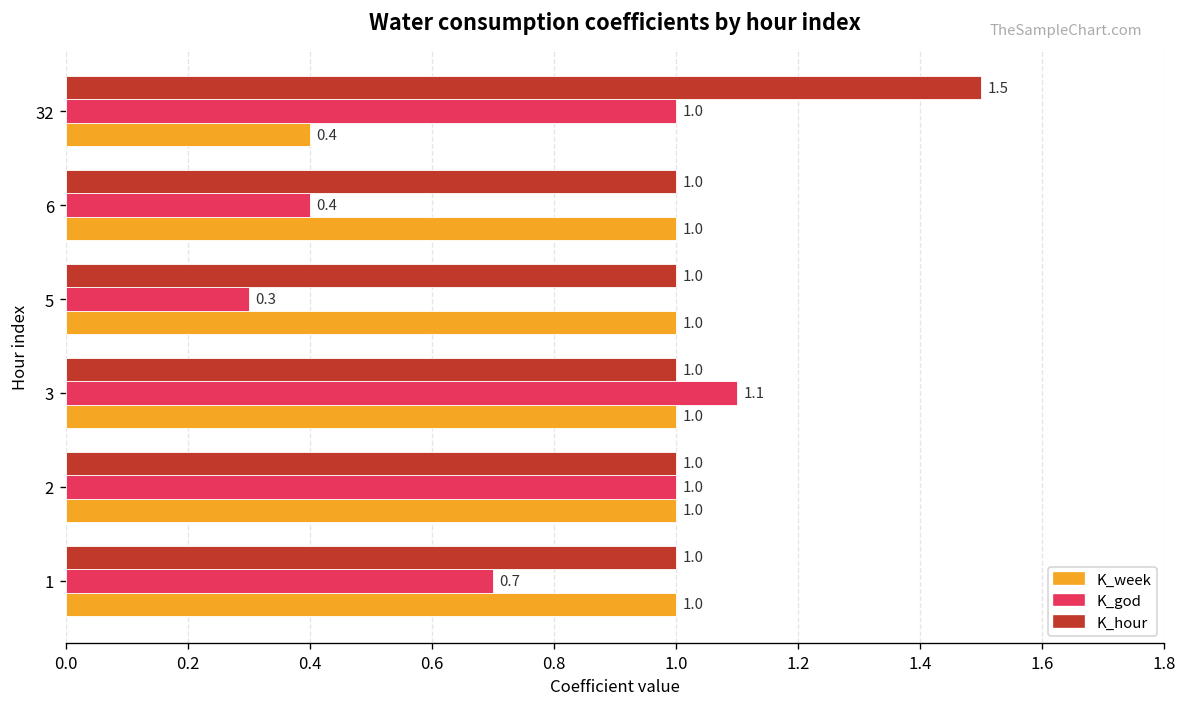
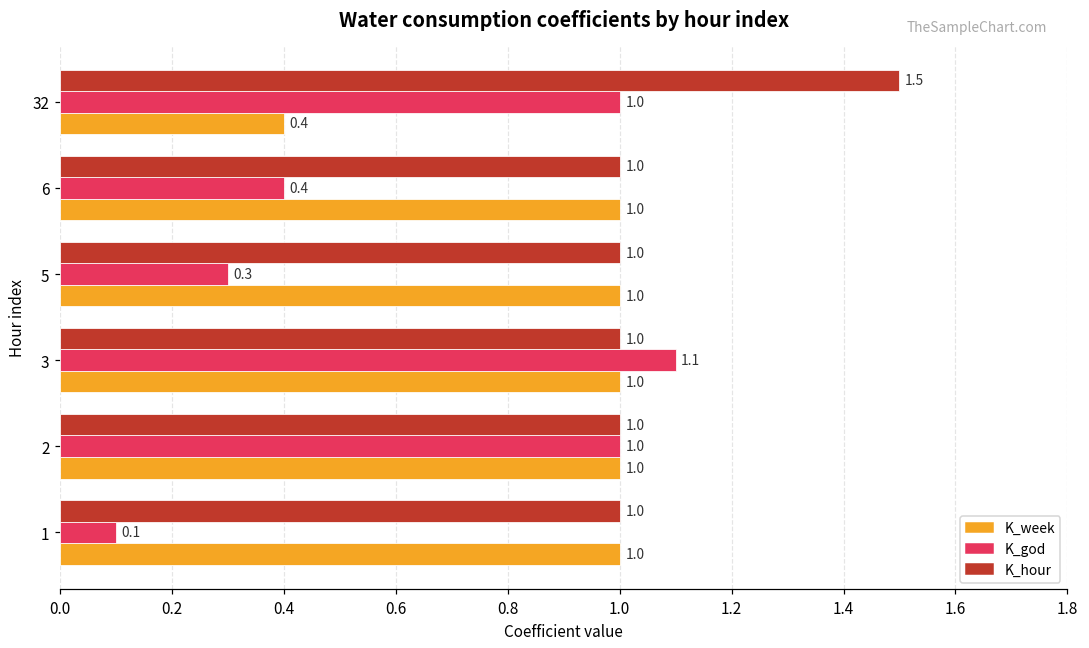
  {
    "K_week": {
      "32": 0.4,
      "6": 1.0,
      "5": 1.0,
      "3": 1.0,
      "2": 1.0,
      "1": 1.0
    },
    "K_god": {
      "32": 1.0,
      "6": 0.4,
      "5": 0.3,
      "3": 1.1,
      "2": 1.0,
-     "1": 0.7
+     "1": 0.1
    },
    "K_hour": {
      "32": 1.5,
      "6": 1.0,
      "5": 1.0,
      "3": 1.0,
      "2": 1.0,
      "1": 1.0
    }
  }
